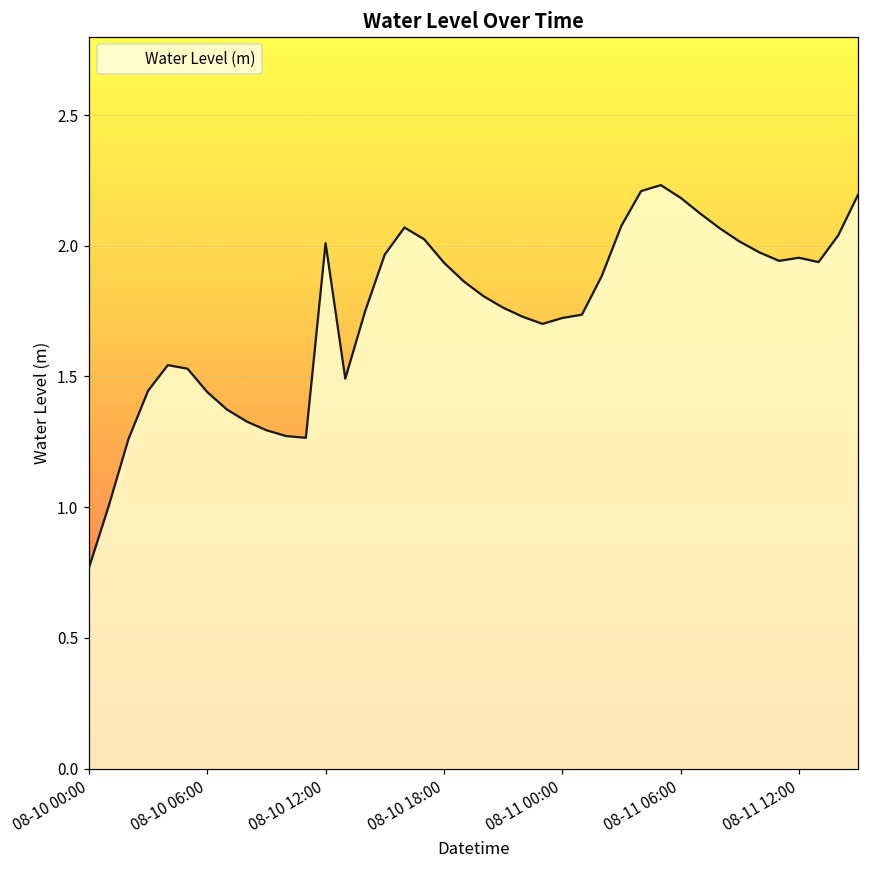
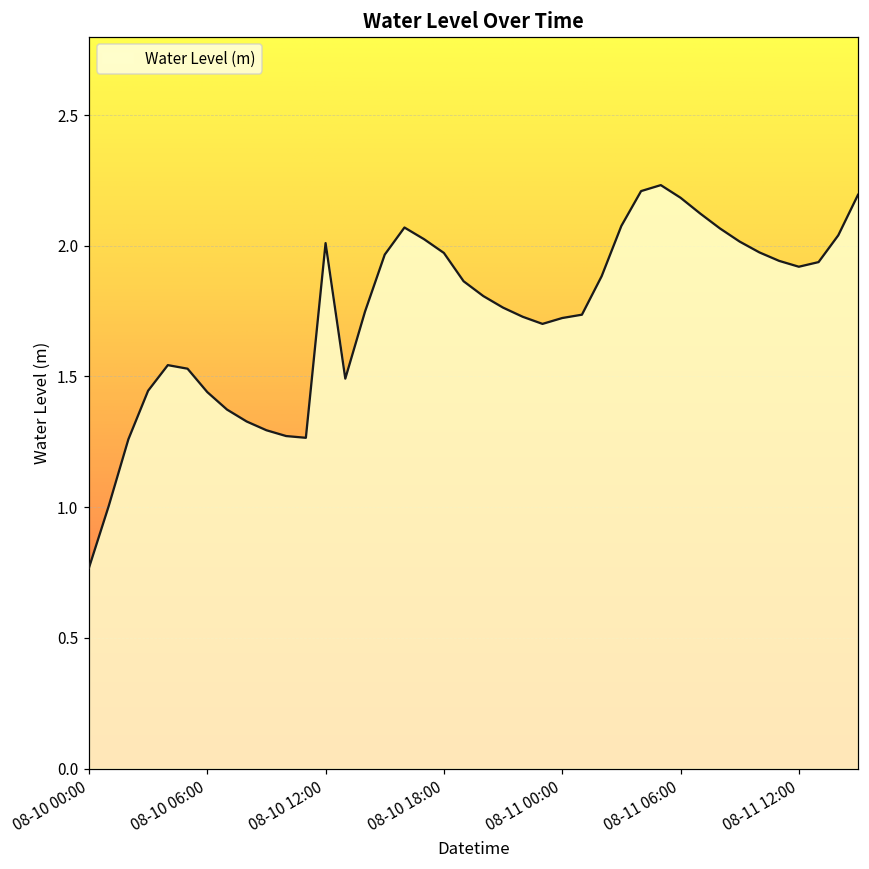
  {
    "08-10 00:00": 0.77,
    "08-10 06:00": 1.44,
    "08-10 12:00": 2.01,
-   "08-10 18:00": 1.94,
+   "08-10 18:00": 1.97,
    "08-11 00:00": 1.72,
    "08-11 06:00": 2.18,
-   "08-11 12:00": 1.95
+   "08-11 12:00": 1.92
  }
